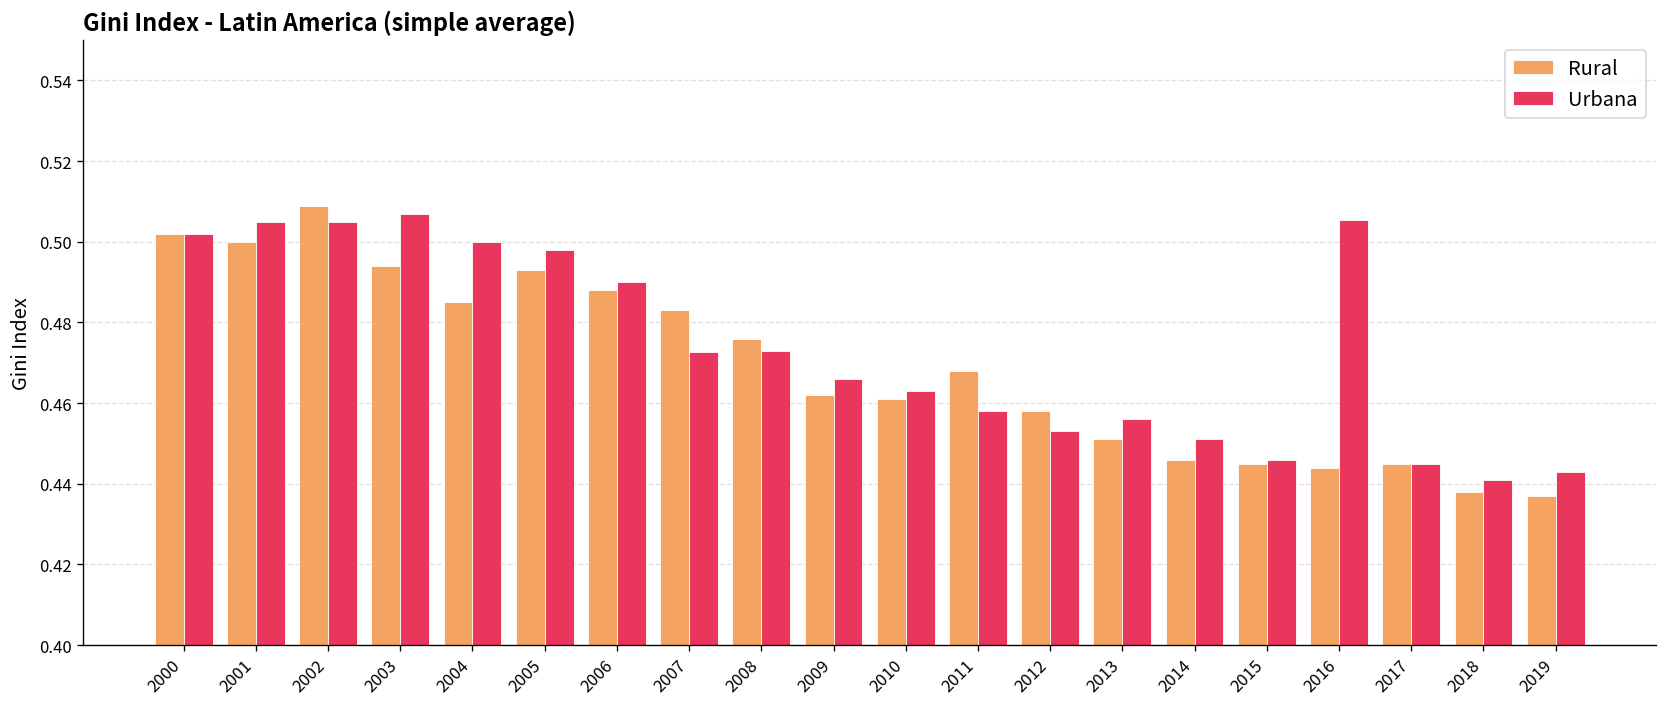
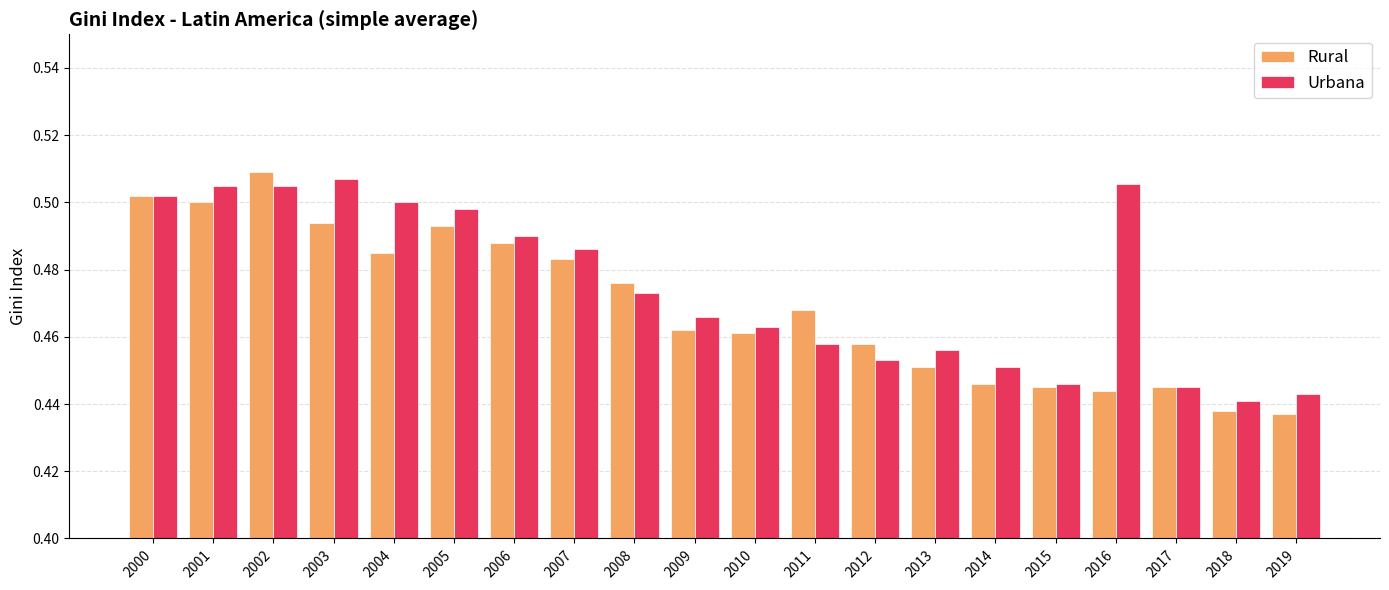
  {
    "Rural": {
      "2000": 0.502,
      "2001": 0.500,
      "2002": 0.509,
      "2003": 0.494,
      "2004": 0.485,
      "2005": 0.493,
      "2006": 0.488,
      "2007": 0.483,
      "2008": 0.476,
      "2009": 0.462,
      "2010": 0.461,
      "2011": 0.468,
      "2012": 0.458,
      "2013": 0.451,
      "2014": 0.446,
      "2015": 0.445,
      "2016": 0.444,
      "2017": 0.445,
      "2018": 0.438,
      "2019": 0.437
    },
    "Urbana": {
      "2000": 0.502,
      "2001": 0.505,
      "2002": 0.505,
      "2003": 0.507,
      "2004": 0.500,
      "2005": 0.498,
      "2006": 0.490,
-     "2007": 0.473,
+     "2007": 0.486,
      "2008": 0.473,
      "2009": 0.466,
      "2010": 0.463,
      "2011": 0.458,
      "2012": 0.453,
      "2013": 0.456,
      "2014": 0.451,
      "2015": 0.446,
      "2016": 0.505,
      "2017": 0.445,
      "2018": 0.441,
      "2019": 0.443
    }
  }
